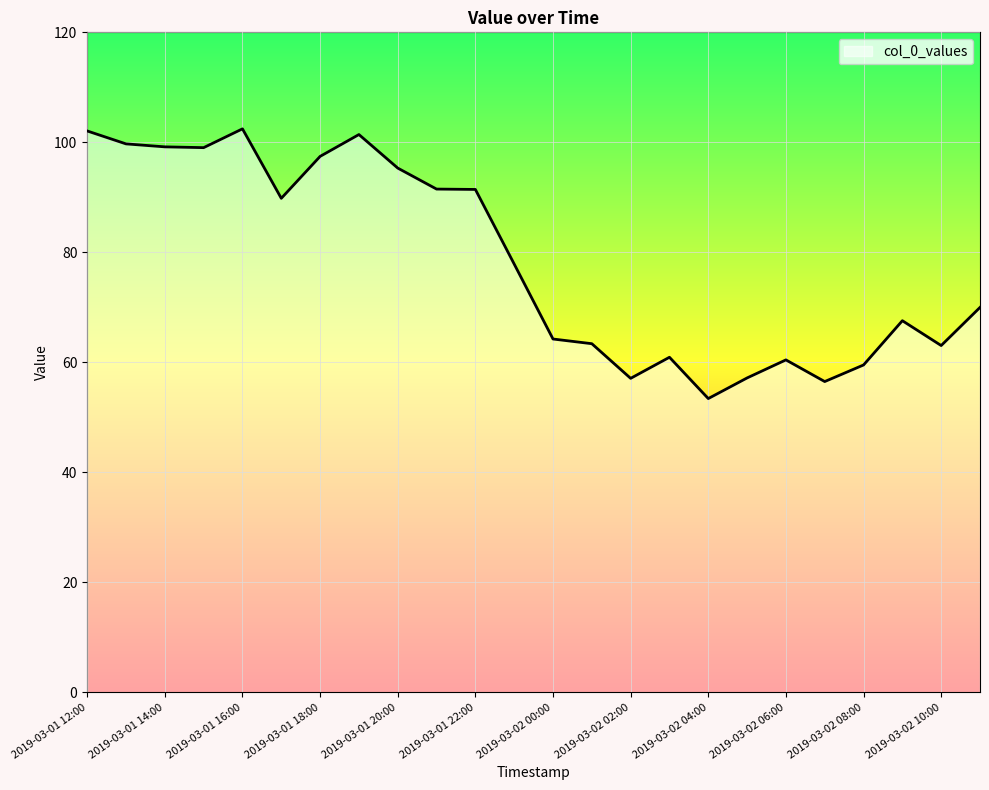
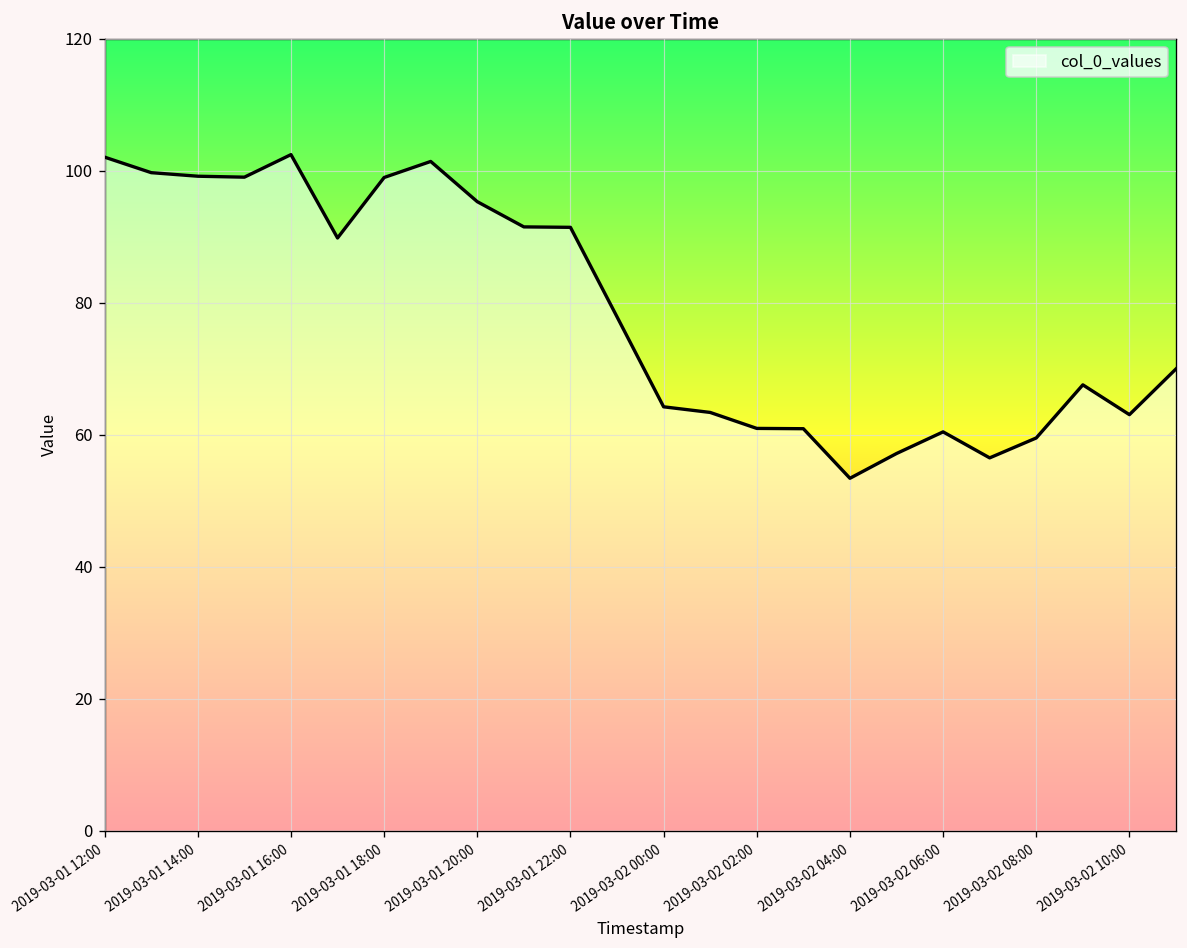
  {
    "2019-03-01 12:00": 102,
    "2019-03-01 14:00": 99,
    "2019-03-01 16:00": 102,
-   "2019-03-01 18:00": 97,
+   "2019-03-01 18:00": 99,
    "2019-03-01 20:00": 95,
    "2019-03-01 22:00": 91,
    "2019-03-02 00:00": 64,
-   "2019-03-02 02:00": 57,
+   "2019-03-02 02:00": 61,
    "2019-03-02 04:00": 53,
    "2019-03-02 06:00": 60,
    "2019-03-02 08:00": 60,
    "2019-03-02 10:00": 63
  }
